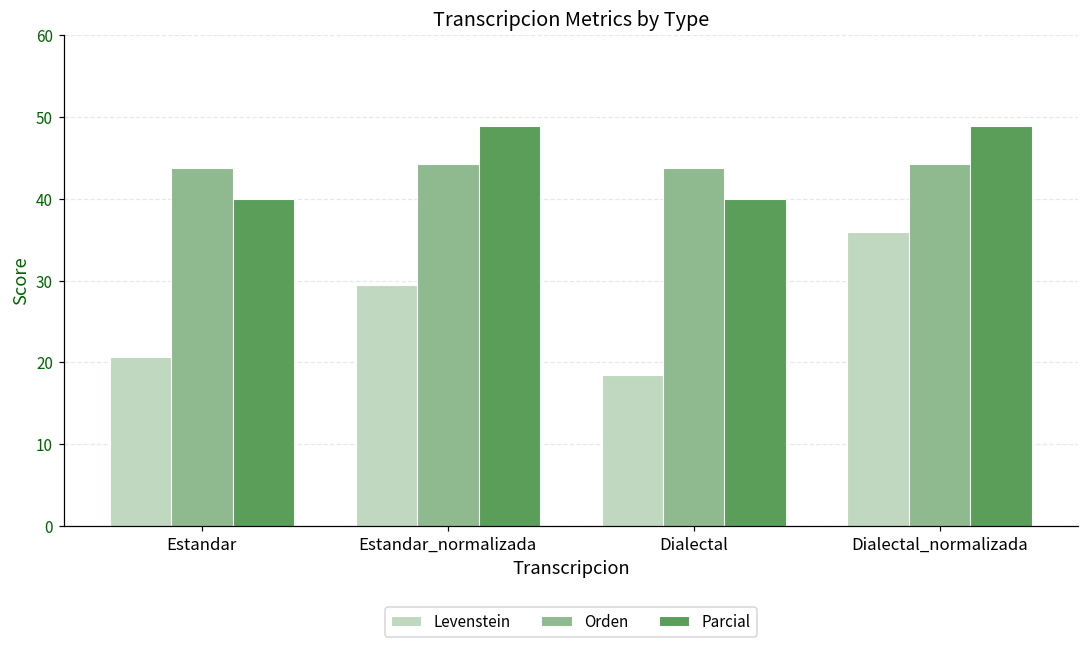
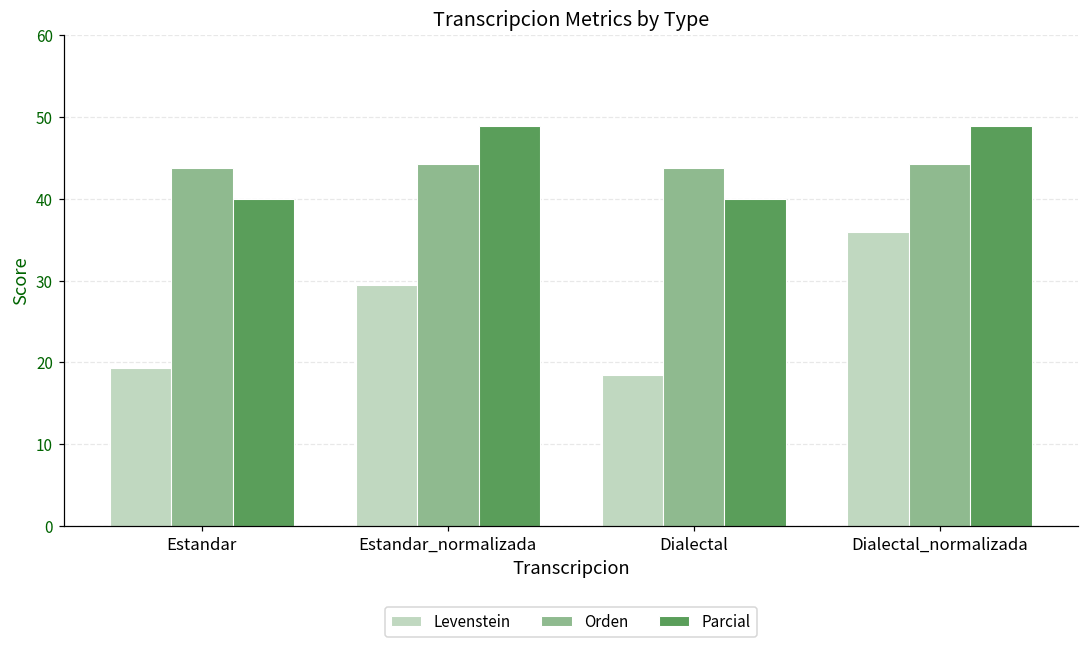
  {
    "Levenstein": {
-     "Estandar": 21,
+     "Estandar": 19,
      "Estandar_normalizada": 29,
      "Dialectal": 19,
      "Dialectal_normalizada": 36
    },
    "Orden": {
      "Estandar": 44,
      "Estandar_normalizada": 44,
      "Dialectal": 44,
      "Dialectal_normalizada": 44
    },
    "Parcial": {
      "Estandar": 40,
      "Estandar_normalizada": 49,
      "Dialectal": 40,
      "Dialectal_normalizada": 49
    }
  }
